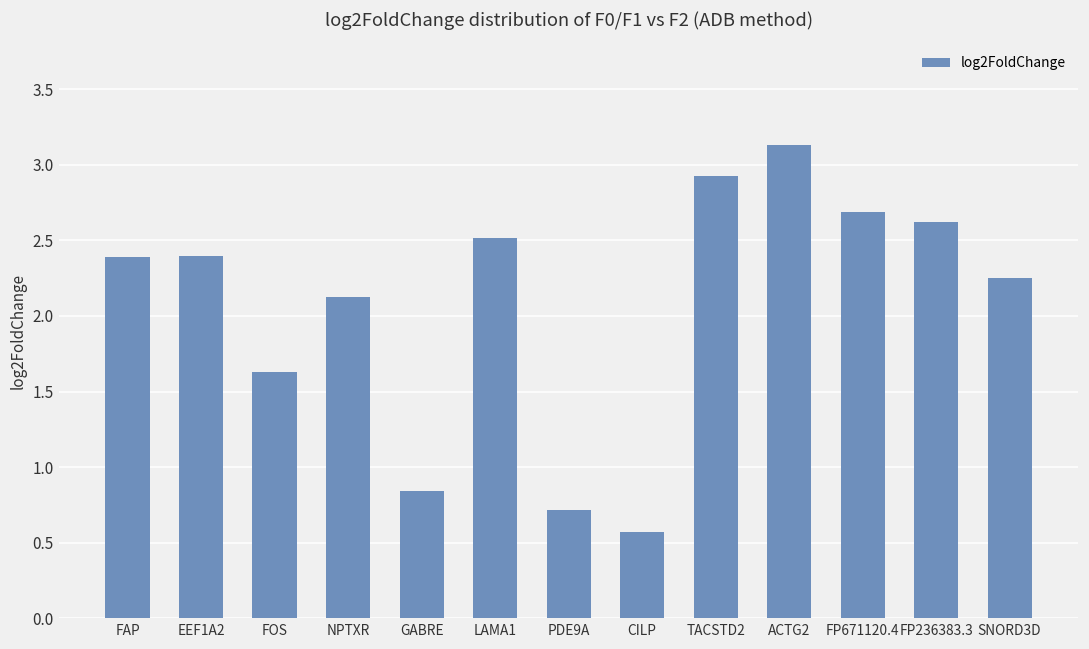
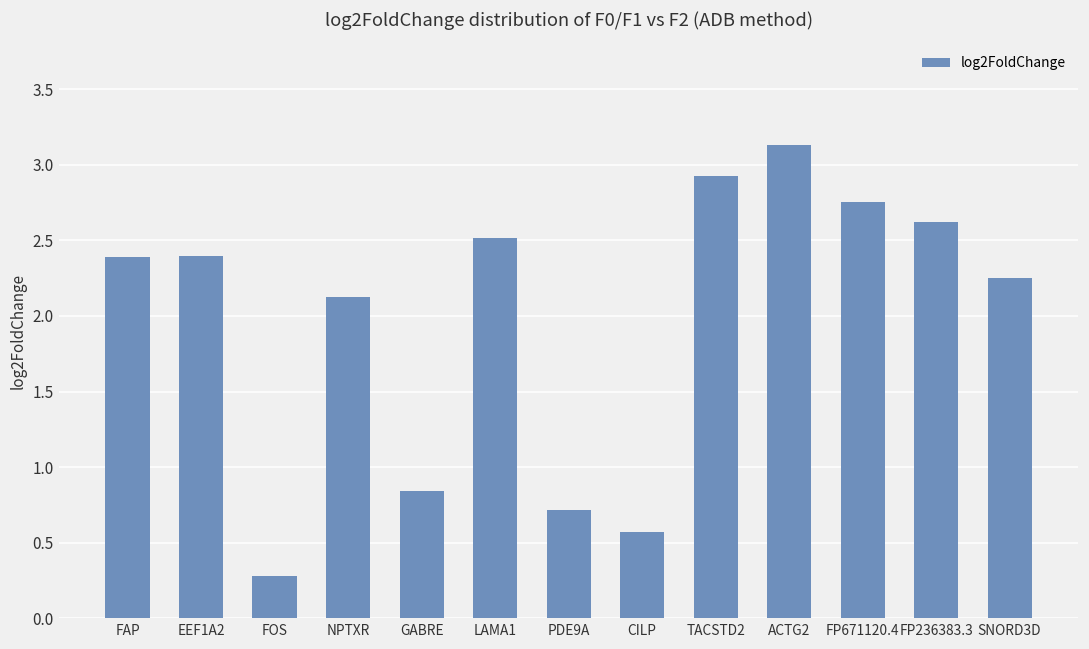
  {
    "FAP": 2.39,
    "EEF1A2": 2.40,
-   "FOS": 1.63,
+   "FOS": 0.28,
    "NPTXR": 2.12,
    "GABRE": 0.85,
    "LAMA1": 2.52,
    "PDE9A": 0.71,
    "CILP": 0.57,
    "TACSTD2": 2.93,
    "ACTG2": 3.13,
-   "FP671120.4": 2.69,
+   "FP671120.4": 2.75,
    "FP236383.3": 2.62,
    "SNORD3D": 2.25
  }
